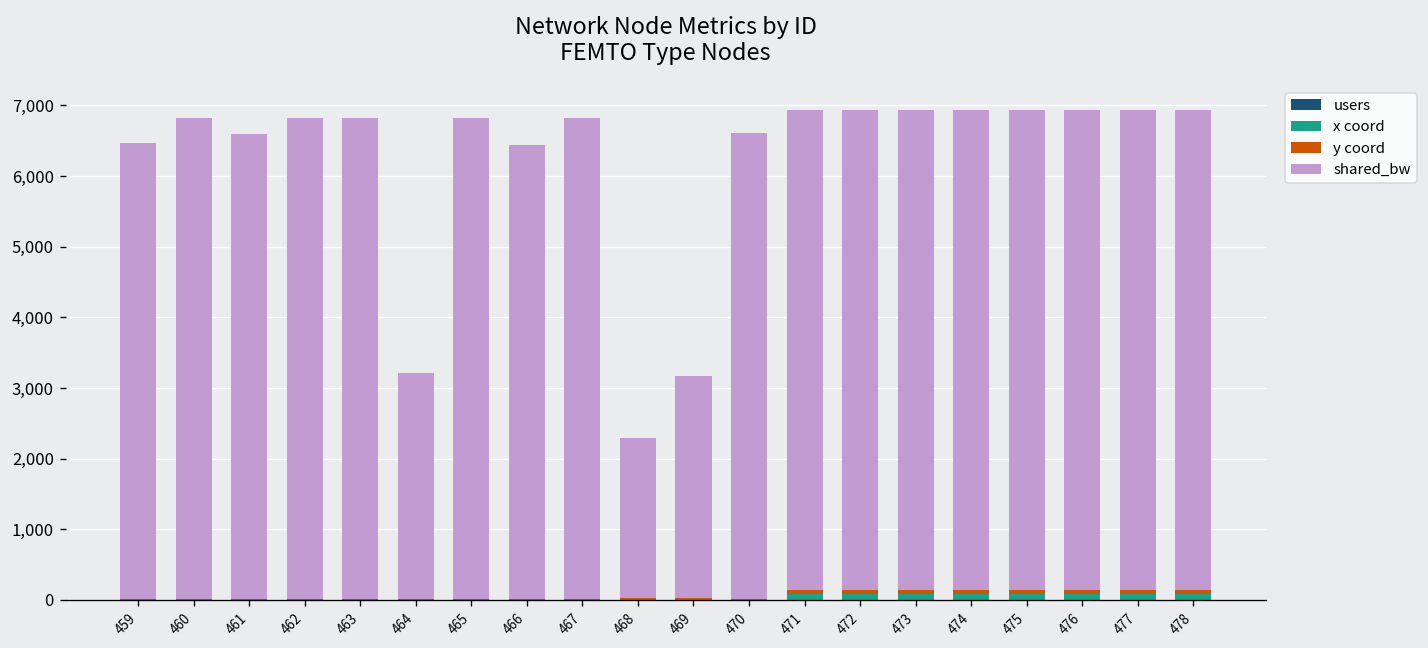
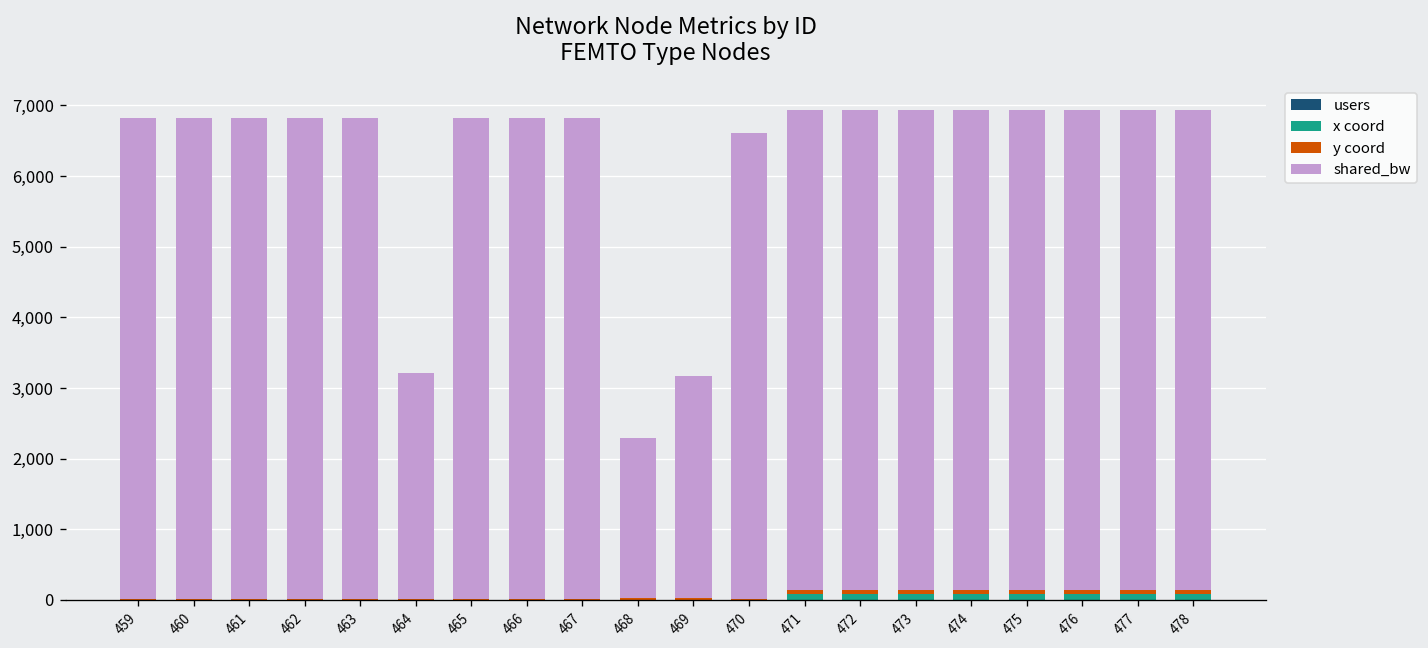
  {
    "users": {
      "459": "0",
      "460": "0",
      "461": "0",
      "462": "0",
      "463": "0",
      "464": "0",
      "465": "0",
      "466": "0",
      "467": "0",
      "470": "0",
      "472": "0",
      "473": "0",
      "474": "0",
      "475": "0",
      "476": "0",
      "477": "0",
      "478": "0"
    },
    "x coord": {
      "471": "100",
      "472": "100",
      "473": "100",
      "474": "100",
      "475": "100",
      "476": "100",
      "477": "100",
      "478": "100"
    },
    "y coord": {
      "471": "100",
      "472": "100",
      "473": "100",
      "474": "100",
      "475": "100",
      "476": "100",
      "477": "100",
      "478": "100"
    },
    "shared_bw": {
-     "459": "6,500",
+     "459": "6,800",
      "460": "6,800",
-     "461": "6,600",
+     "461": "6,800",
      "462": "6,800",
      "463": "6,800",
      "464": "3,200",
      "465": "6,800",
-     "466": "6,400",
+     "466": "6,800",
      "467": "6,800",
      "468": "2,300",
      "469": "3,100",
      "470": "6,600",
      "471": "6,800",
      "472": "6,800",
      "473": "6,800",
      "474": "6,800",
      "475": "6,800",
      "476": "6,800",
      "477": "6,800",
      "478": "6,800"
    }
  }
